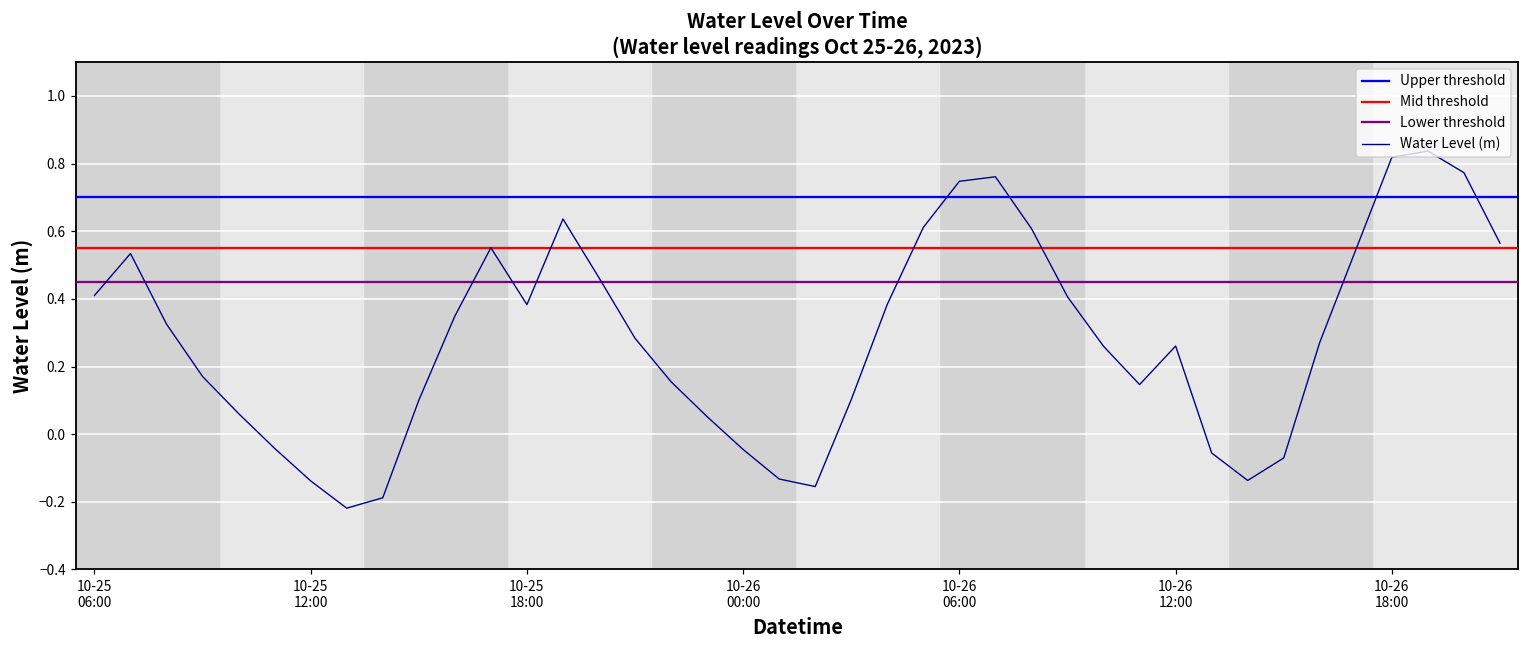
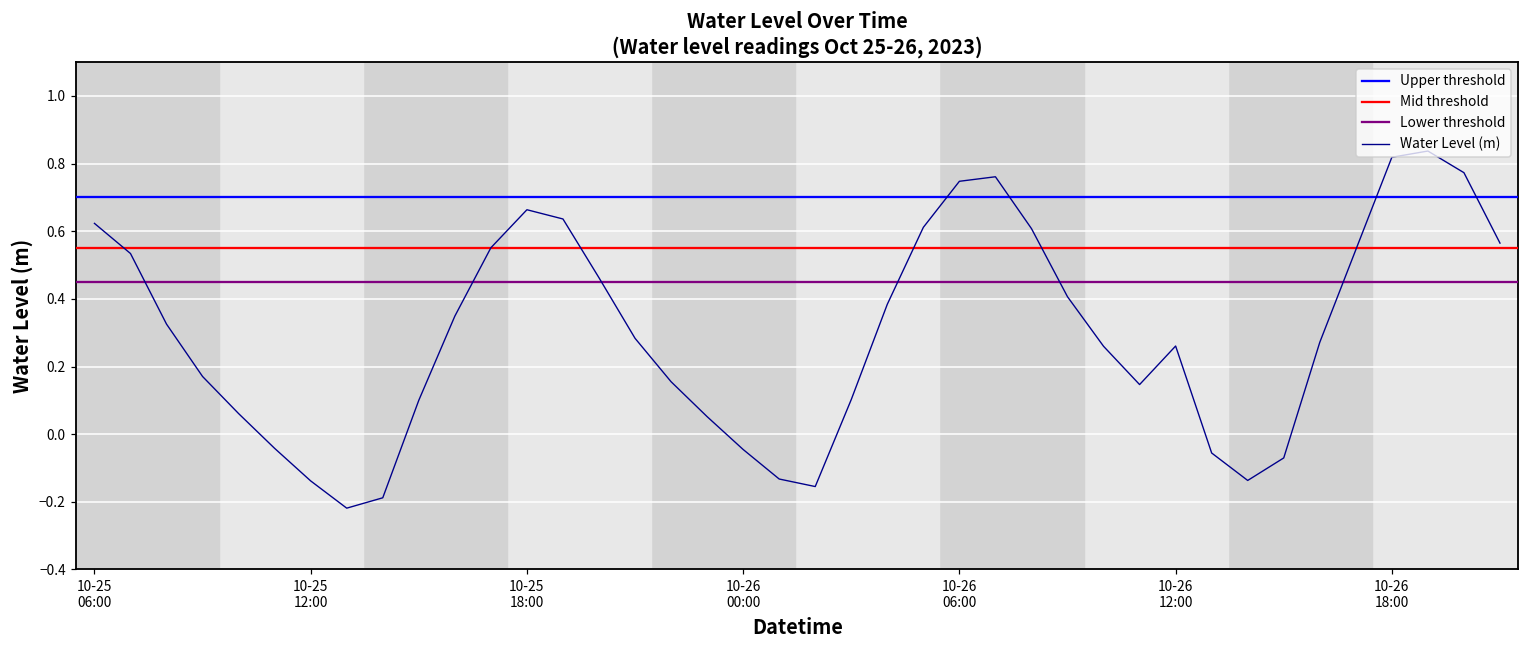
  {
-   "10-25 06:00": 0.41,
+   "10-25 06:00": 0.62,
    "10-25 12:00": -0.14,
-   "10-25 18:00": 0.38,
+   "10-25 18:00": 0.66,
    "10-26 00:00": -0.05,
    "10-26 06:00": 0.75,
    "10-26 12:00": 0.26
  }
